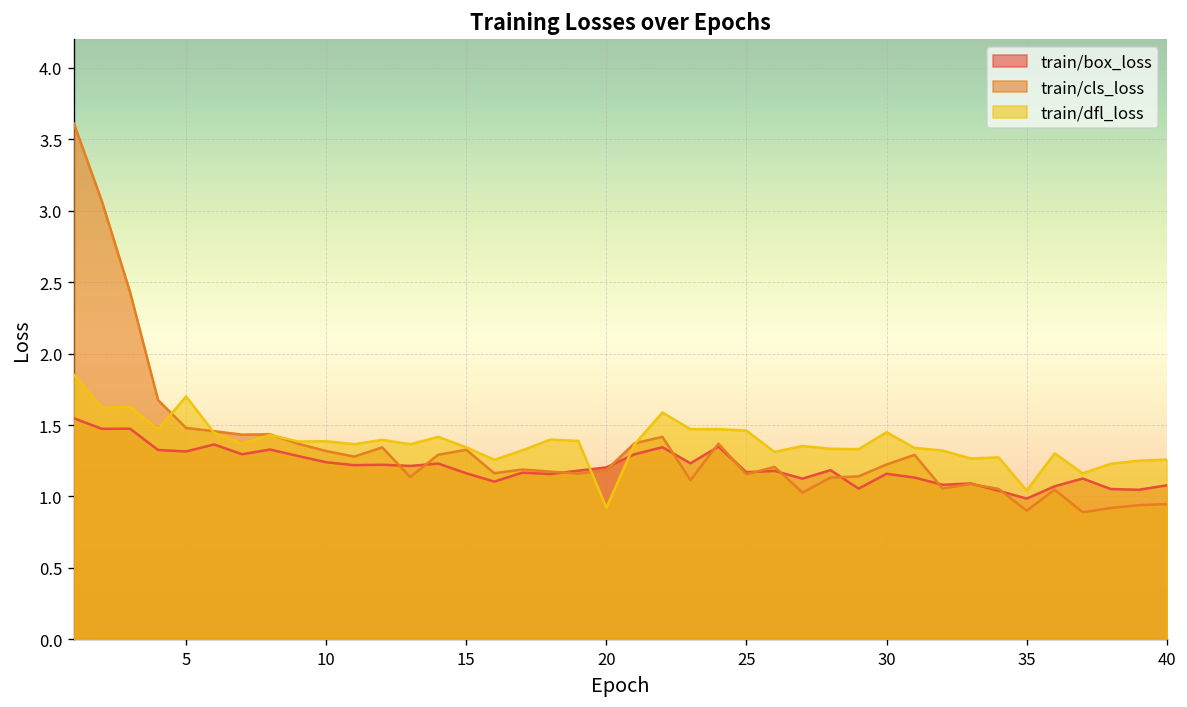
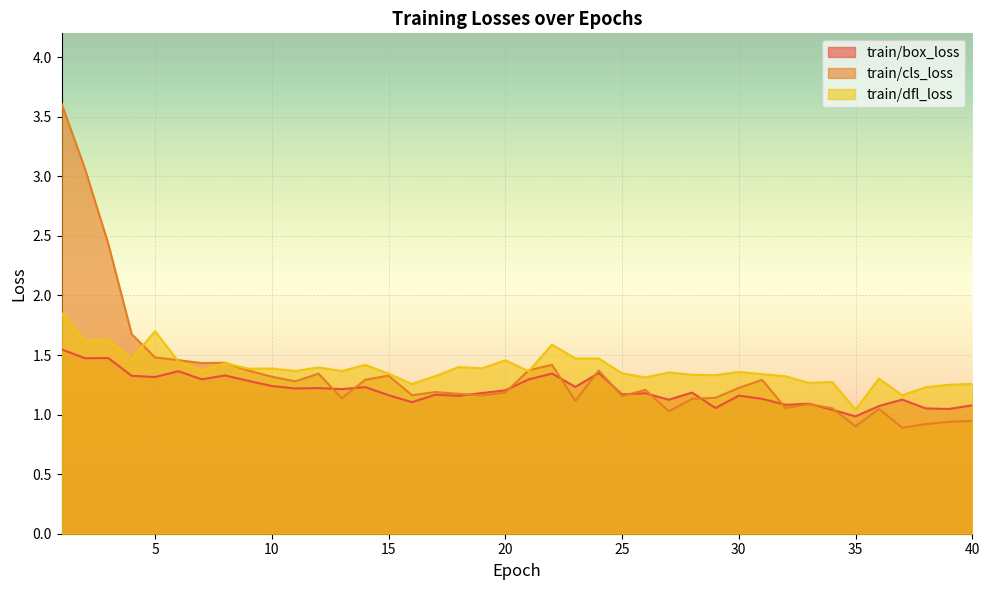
  {
    "train/dfl_loss": {
      "5": 1.70,
      "10": 1.39,
-     "20": 0.92,
-     "25": 1.46,
-     "30": 1.45,
+     "20": 1.46,
+     "25": 1.35,
+     "30": 1.36,
      "35": 1.04,
      "40": 1.26
    }
  }
